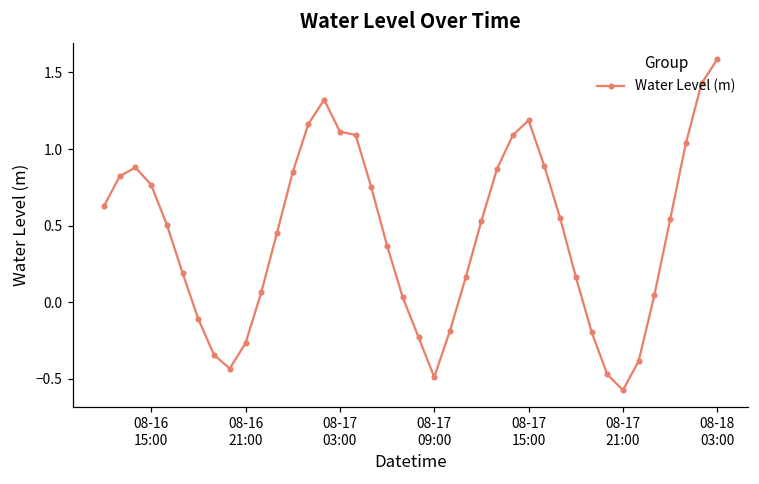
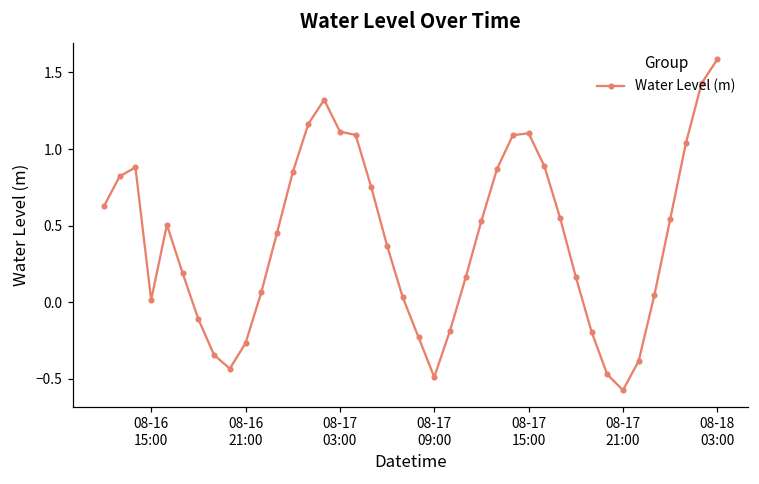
  {
-   "08-16 15:00": 0.77,
+   "08-16 15:00": 0.02,
    "08-16 21:00": -0.27,
    "08-17 03:00": 1.11,
    "08-17 09:00": -0.49,
-   "08-17 15:00": 1.19,
+   "08-17 15:00": 1.10,
    "08-17 21:00": -0.57,
    "08-18 03:00": 1.59
  }
